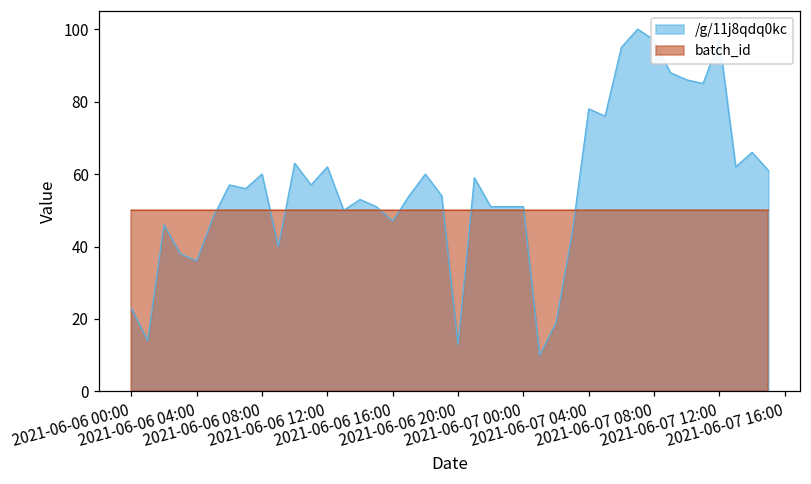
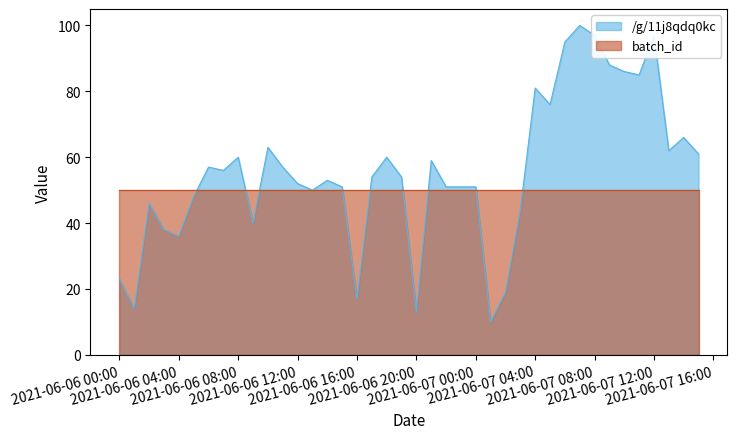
  {
    "/g/11j8qdq0kc": {
      "2021-06-06 00:00": 23,
      "2021-06-06 04:00": 36,
      "2021-06-06 08:00": 60,
-     "2021-06-06 12:00": 62,
-     "2021-06-06 16:00": 47,
+     "2021-06-06 12:00": 52,
+     "2021-06-06 16:00": 17,
      "2021-06-06 20:00": 13,
      "2021-06-07 00:00": 51,
-     "2021-06-07 04:00": 78
+     "2021-06-07 04:00": 81
    },
    "batch_id": {
      "2021-06-06 00:00": 50,
      "2021-06-06 04:00": 50,
      "2021-06-06 08:00": 50,
      "2021-06-06 12:00": 50,
      "2021-06-06 16:00": 50,
      "2021-06-06 20:00": 50,
      "2021-06-07 00:00": 50,
      "2021-06-07 04:00": 50,
      "2021-06-07 08:00": 50,
      "2021-06-07 12:00": 50
    }
  }
